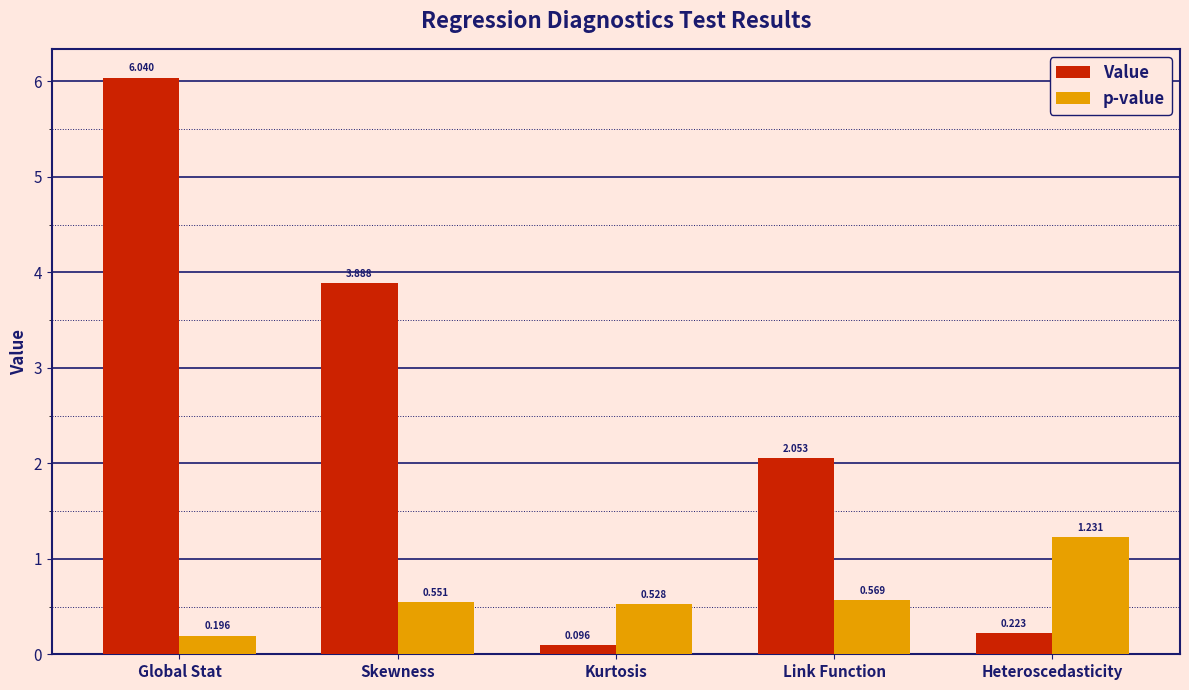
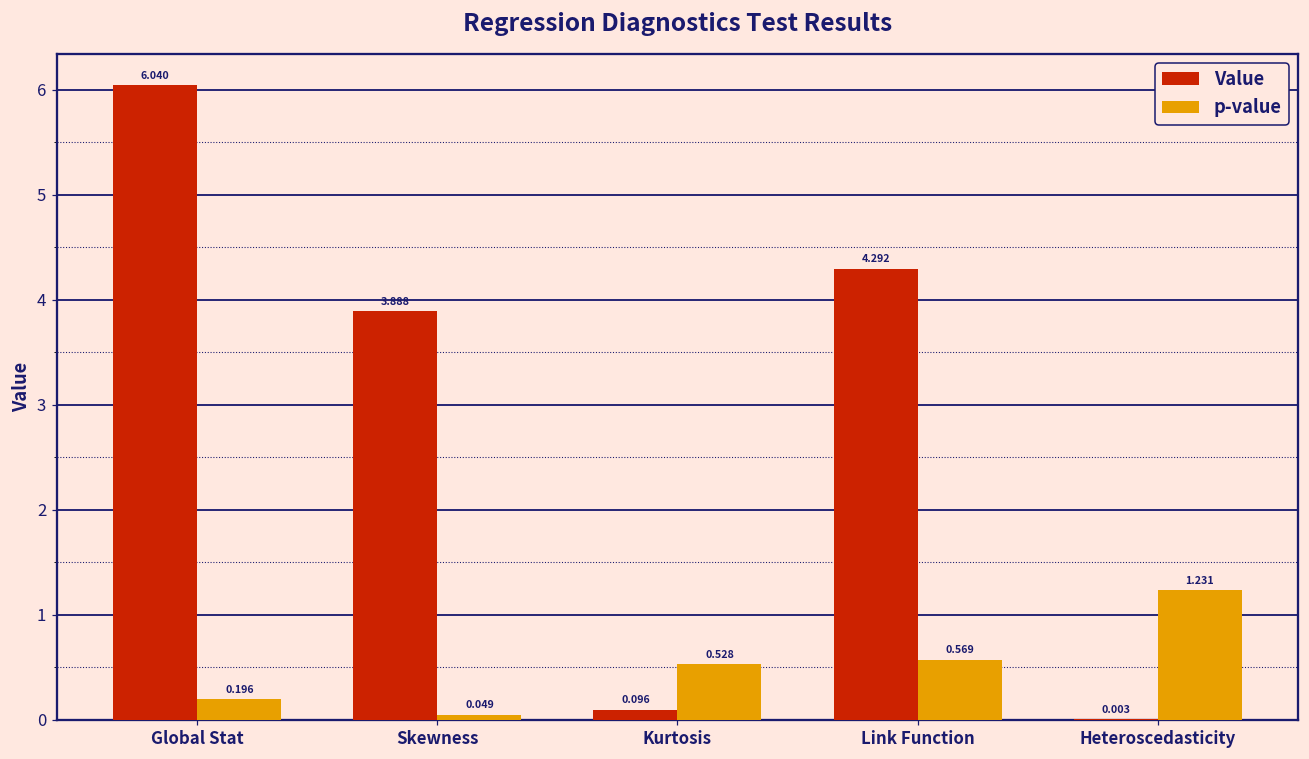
  {
    "Value": {
      "Global Stat": 6.040,
      "Skewness": 3.888,
      "Kurtosis": 0.096,
-     "Link Function": 2.053,
-     "Heteroscedasticity": 0.223
+     "Link Function": 4.292,
+     "Heteroscedasticity": 0.003
    },
    "p-value": {
      "Global Stat": 0.196,
-     "Skewness": 0.551,
+     "Skewness": 0.049,
      "Kurtosis": 0.528,
      "Link Function": 0.569,
      "Heteroscedasticity": 1.231
    }
  }
